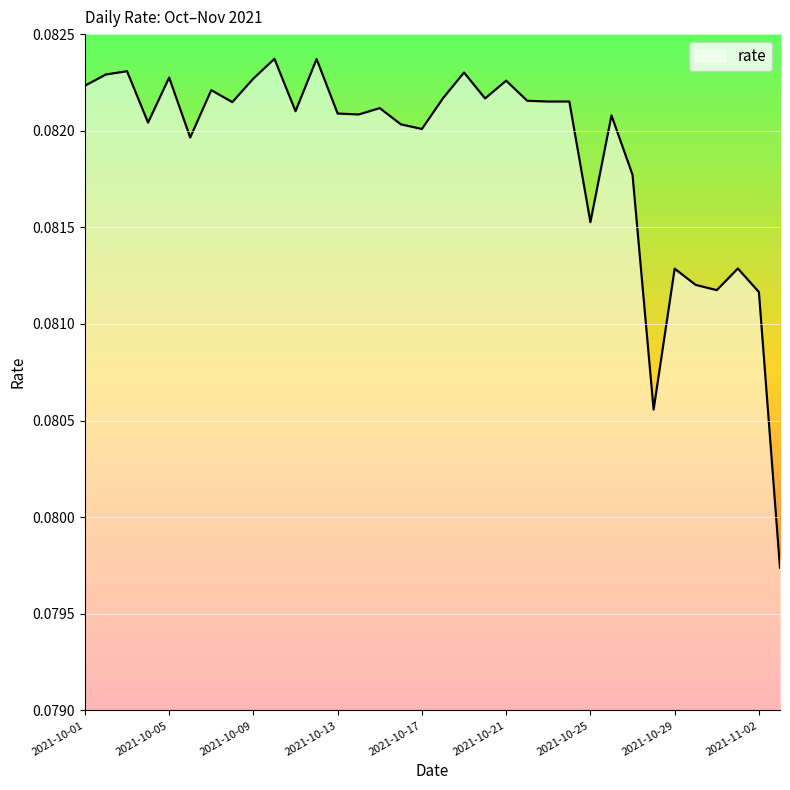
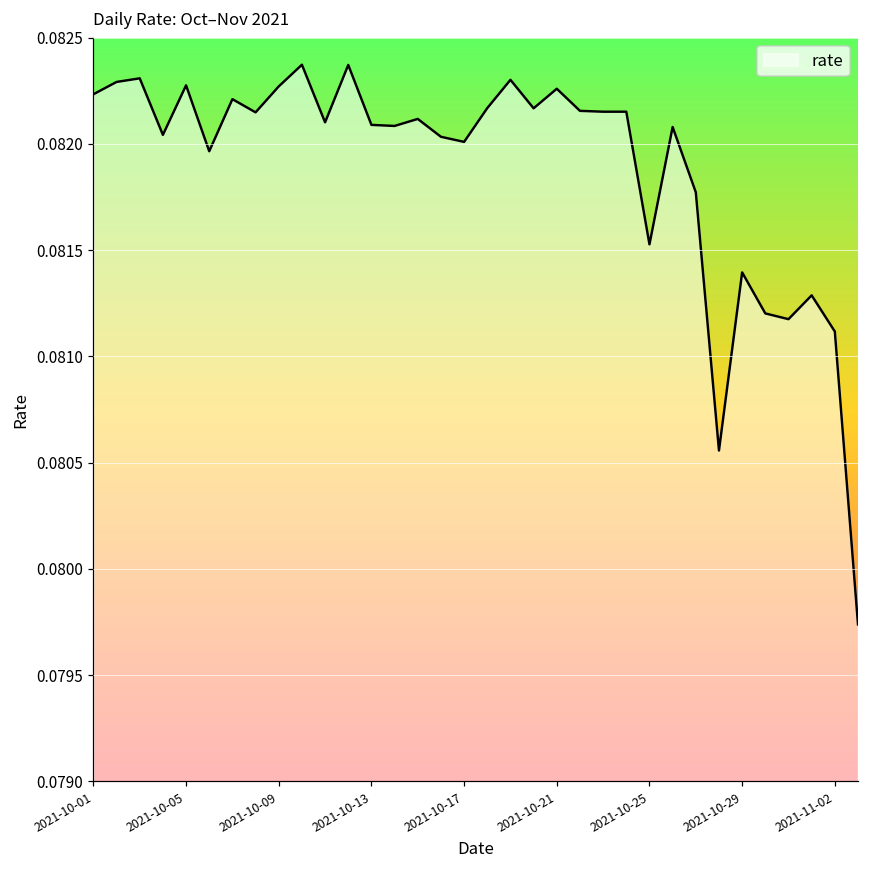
  {
    "2021-10-01": 0.08223,
    "2021-10-05": 0.08228,
    "2021-10-09": 0.08227,
    "2021-10-13": 0.08209,
    "2021-10-17": 0.08201,
    "2021-10-21": 0.08226,
    "2021-10-25": 0.08153,
-   "2021-10-29": 0.08129,
-   "2021-11-02": 0.08117
+   "2021-10-29": 0.08140,
+   "2021-11-02": 0.08112
  }
